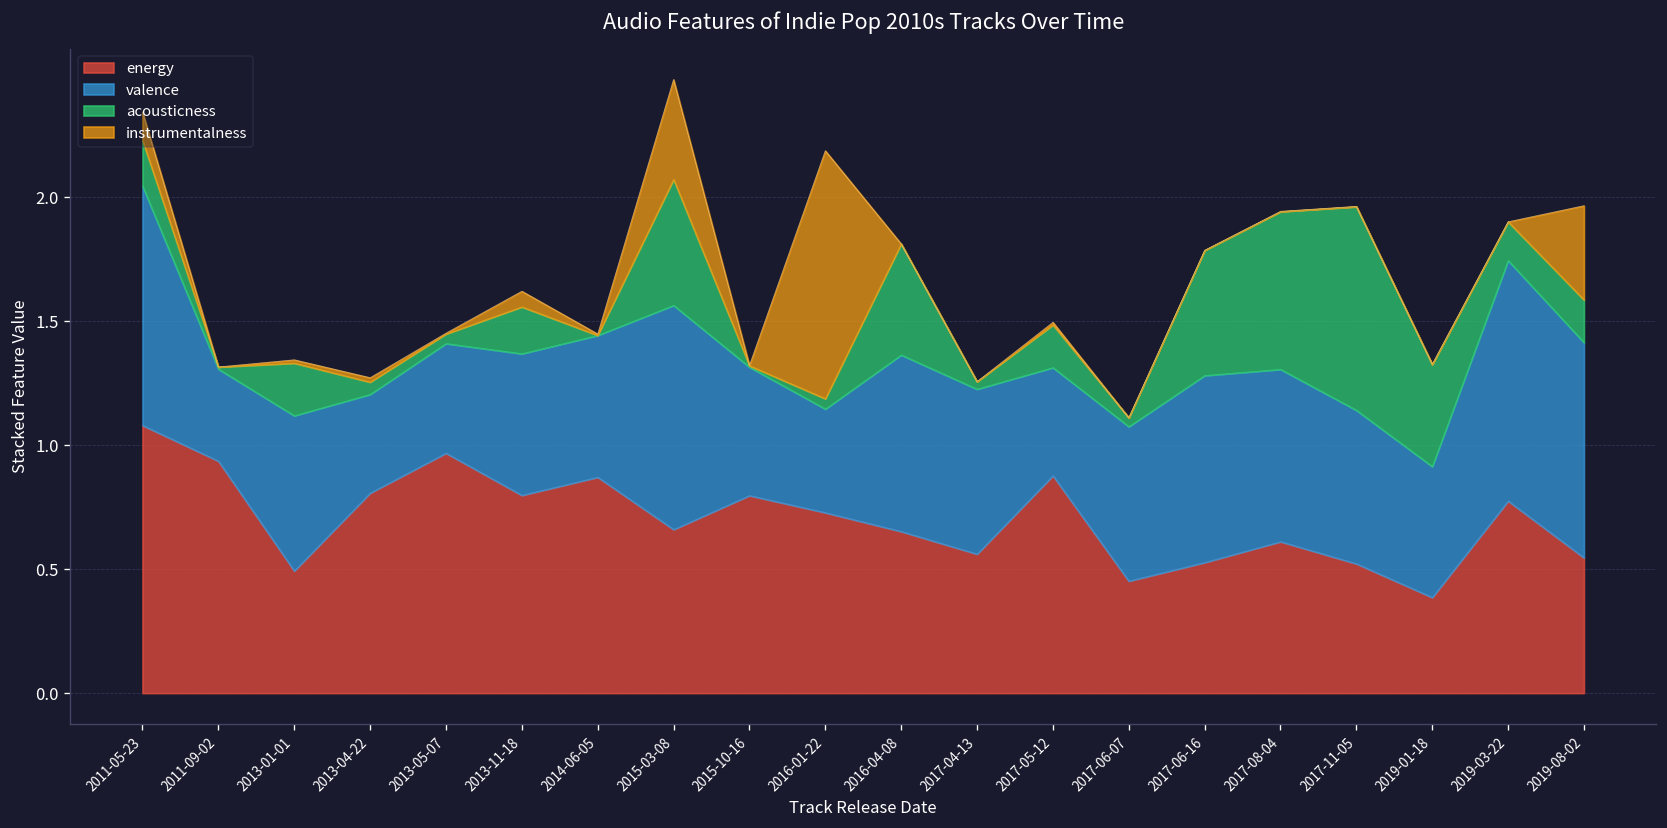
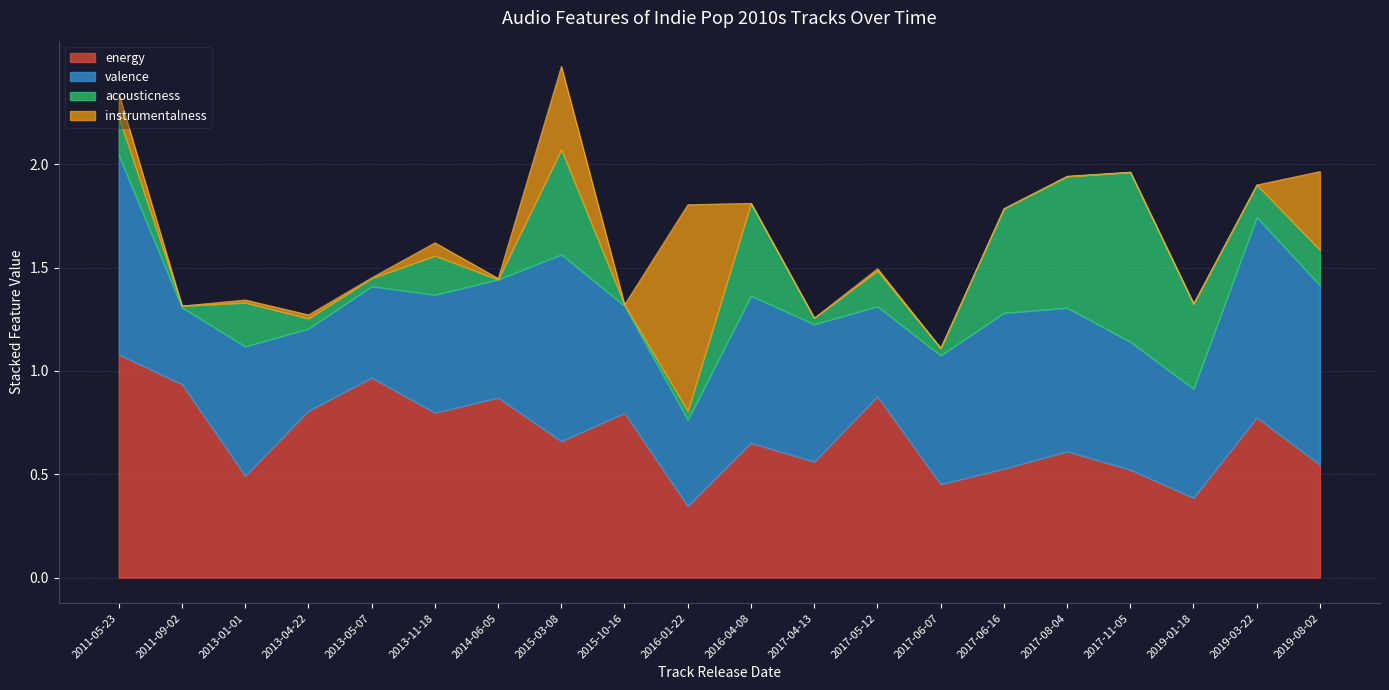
  {
    "energy": {
      "2011-05-23": 1.08,
      "2011-09-02": 0.94,
      "2013-01-01": 0.49,
      "2013-04-22": 0.81,
      "2013-05-07": 0.97,
      "2013-11-18": 0.80,
      "2014-06-05": 0.87,
      "2015-03-08": 0.66,
      "2015-10-16": 0.80,
-     "2016-01-22": 0.73,
+     "2016-01-22": 0.35,
      "2016-04-08": 0.65,
      "2017-04-13": 0.56,
      "2017-05-12": 0.88,
      "2017-06-07": 0.45,
      "2017-06-16": 0.53,
      "2017-08-04": 0.61,
      "2017-11-05": 0.52,
      "2019-01-18": 0.39,
      "2019-03-22": 0.78,
      "2019-08-02": 0.55
    },
    "valence": {
      "2011-05-23": 0.96,
      "2013-01-01": 0.63,
      "2013-04-22": 0.40,
      "2013-05-07": 0.44,
      "2013-11-18": 0.57,
      "2015-03-08": 0.90,
      "2016-01-22": 0.42,
      "2016-04-08": 0.71,
      "2017-04-13": 0.66,
      "2017-05-12": 0.44,
      "2017-06-07": 0.62,
      "2017-06-16": 0.75,
      "2017-08-04": 0.70,
      "2017-11-05": 0.62,
      "2019-01-18": 0.53,
      "2019-03-22": 0.97,
      "2019-08-02": 0.87
    },
    "acousticness": {
      "2013-01-01": 0.21,
      "2013-04-22": 0.05,
      "2013-11-18": 0.19,
      "2015-03-08": 0.51,
      "2016-01-22": 0.04,
      "2019-08-02": 0.17
    },
    "instrumentalness": {
      "2013-01-01": 0.01,
      "2013-04-22": 0.02,
      "2013-11-18": 0.06,
      "2015-03-08": 0.40,
      "2016-01-22": 1.00,
      "2019-08-02": 0.38
    }
  }
